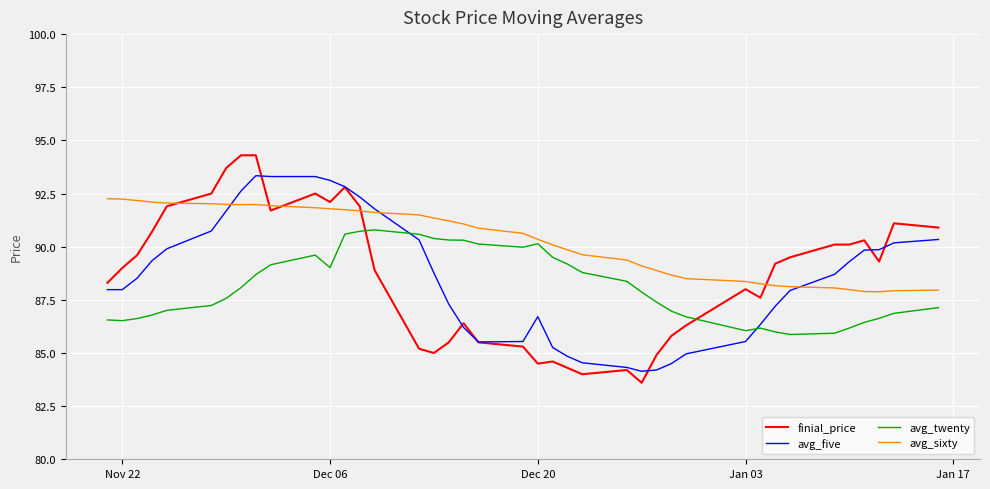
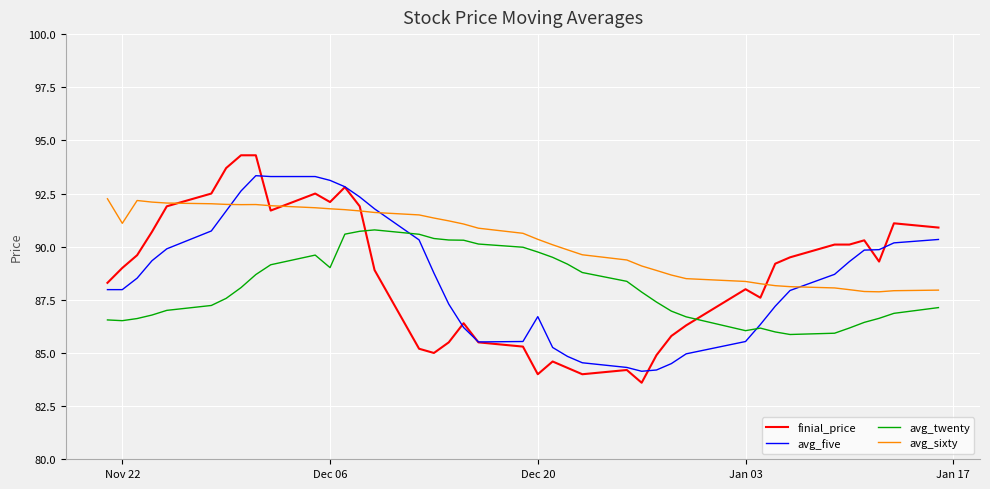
  {
    "finial_price": {
      "Nov 22": 89.0,
      "Dec 06": 92.1,
-     "Dec 20": 84.5,
+     "Dec 20": 84.0,
      "Jan 03": 88.0
    },
    "avg_five": {
      "Nov 22": 88.0,
      "Dec 06": 93.1,
      "Dec 20": 86.7,
      "Jan 03": 85.5
    },
    "avg_twenty": {
      "Nov 22": 86.5,
      "Dec 06": 89.0,
-     "Dec 20": 90.1,
+     "Dec 20": 89.8,
      "Jan 03": 86.1
    },
    "avg_sixty": {
-     "Nov 22": 92.2,
+     "Nov 22": 91.1,
      "Dec 06": 91.8,
      "Dec 20": 90.3,
      "Jan 03": 88.4
    }
  }
